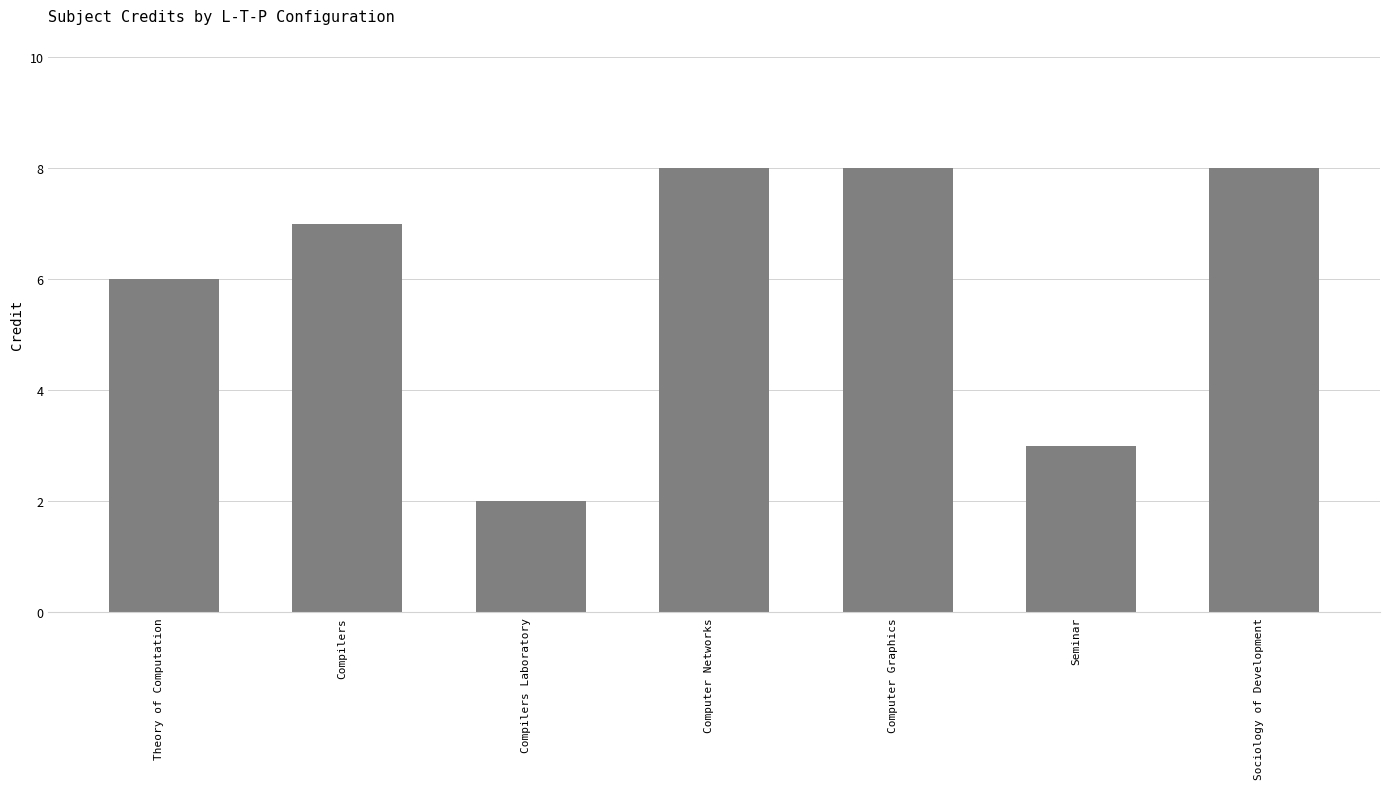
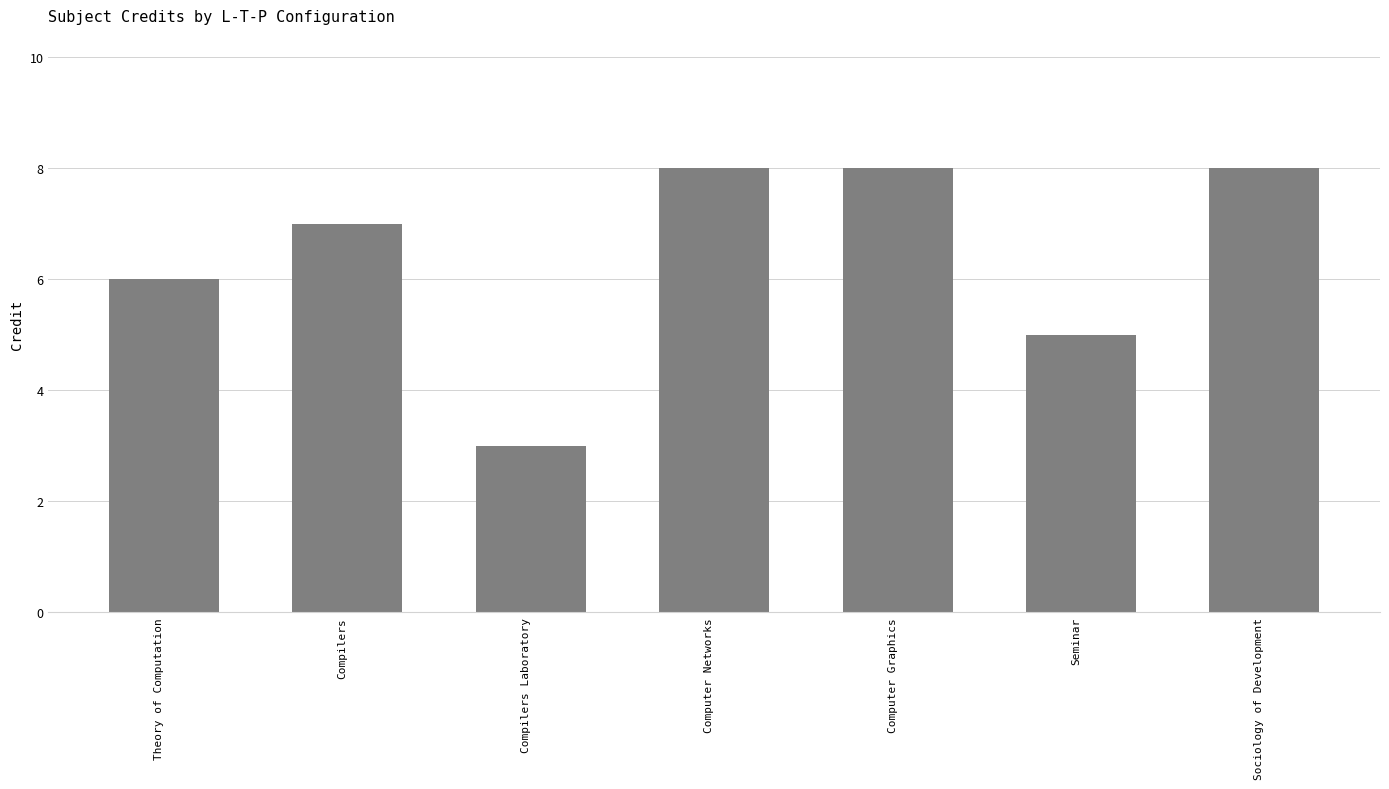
  {
    "Theory of Computation": 6,
    "Compilers": 7,
-   "Compilers Laboratory": 2,
+   "Compilers Laboratory": 3,
    "Computer Networks": 8,
    "Computer Graphics": 8,
-   "Seminar": 3,
+   "Seminar": 5,
    "Sociology of Development": 8
  }
